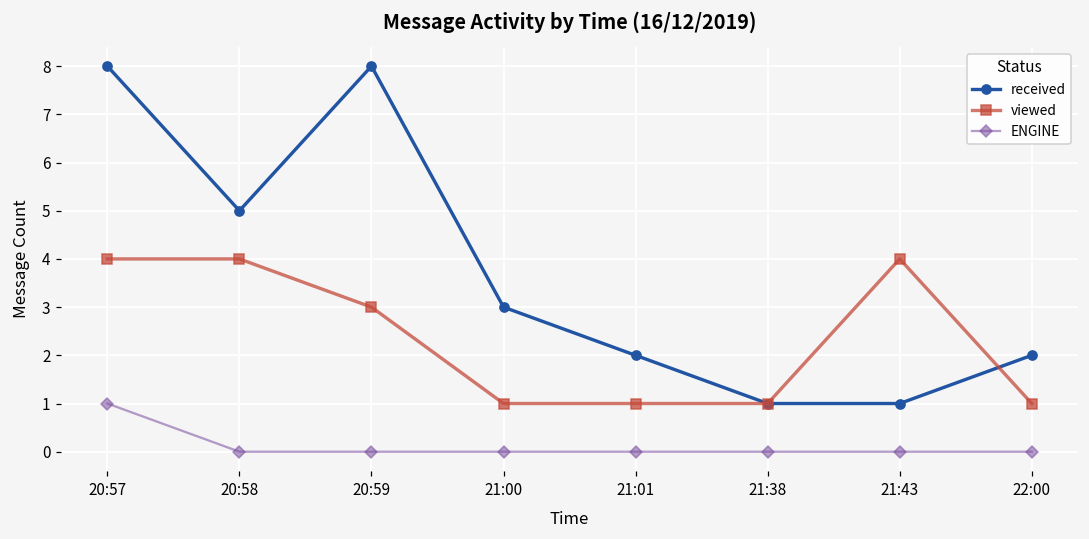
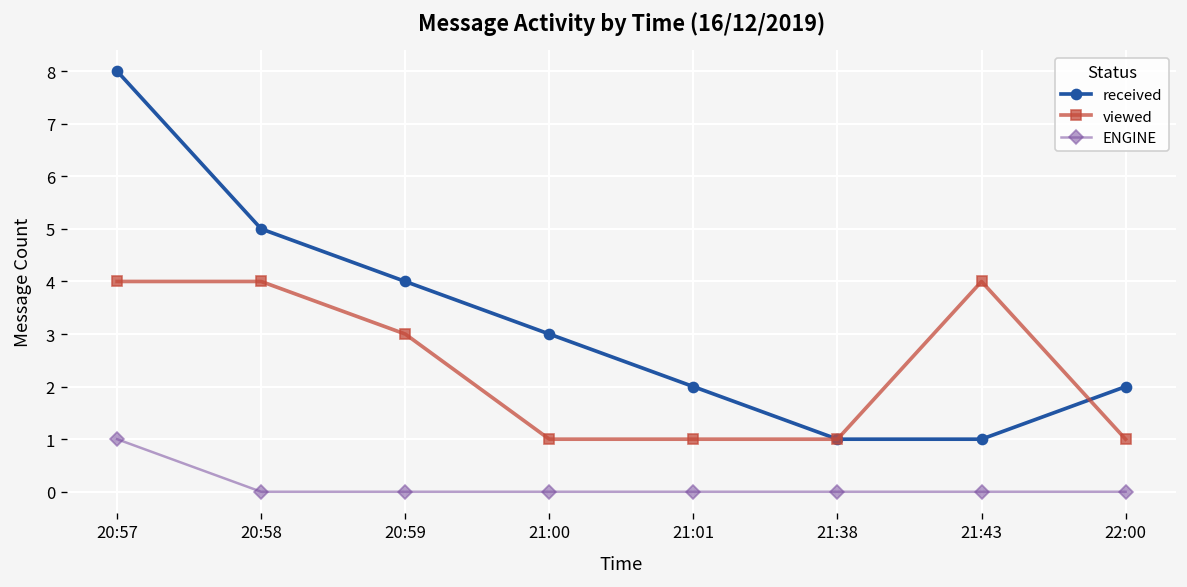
  {
    "received": {
      "20:57": 8,
      "20:58": 5,
-     "20:59": 8,
+     "20:59": 4,
      "21:00": 3,
      "21:01": 2,
      "21:43": 1,
      "22:00": 2
    },
    "viewed": {
      "20:57": 4,
      "20:58": 4,
      "20:59": 3,
      "21:00": 1,
      "21:01": 1,
      "21:43": 4,
      "22:00": 1
    },
    "ENGINE": {
      "20:57": 1,
      "20:58": 0,
      "20:59": 0,
      "21:00": 0,
      "21:01": 0,
      "21:38": 0,
      "21:43": 0,
      "22:00": 0
    }
  }
